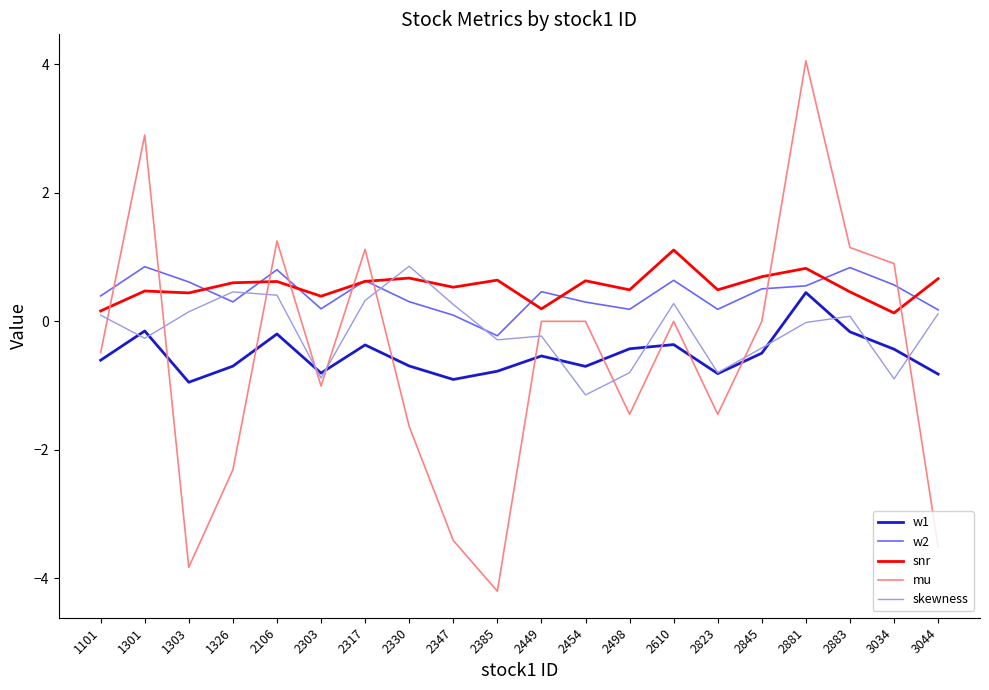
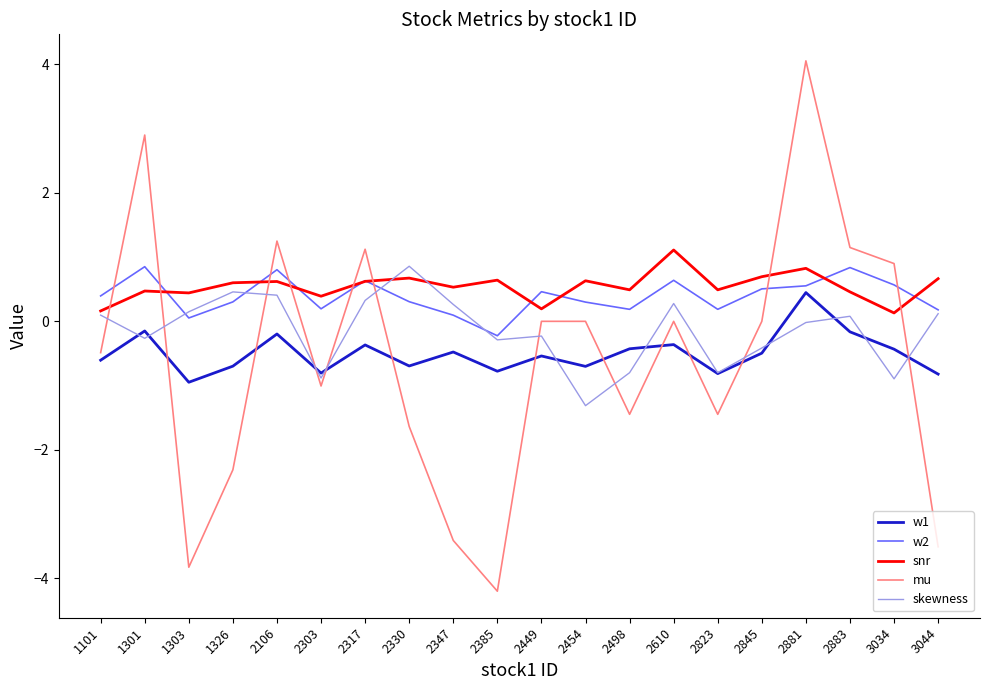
  {
    "w1": {
      "1101": -0.6,
      "1301": -0.1,
      "1303": -0.9,
      "1326": -0.7,
      "2106": -0.2,
      "2303": -0.8,
      "2317": -0.4,
      "2330": -0.7,
-     "2347": -0.9,
+     "2347": -0.5,
      "2385": -0.8,
      "2449": -0.5,
      "2454": -0.7,
      "2498": -0.4,
      "2610": -0.4,
      "2845": -0.5,
      "2881": 0.4,
      "2883": -0.2,
      "3034": -0.4,
      "3044": -0.8
    },
    "w2": {
      "1101": 0.4,
      "1301": 0.9,
-     "1303": 0.6,
+     "1303": 0.1,
      "1326": 0.3,
      "2106": 0.8,
      "2303": 0.2,
      "2330": 0.3,
      "2347": 0.1,
      "2385": -0.2,
      "2449": 0.5,
      "2454": 0.3,
      "2498": 0.2,
      "2610": 0.6,
      "2823": 0.2,
      "2845": 0.5,
      "2881": 0.6,
      "2883": 0.8,
      "3034": 0.6,
      "3044": 0.2
    },
    "snr": {
      "1101": 0.2,
      "1301": 0.5,
      "1303": 0.4,
      "1326": 0.6,
      "2106": 0.6,
      "2303": 0.4,
      "2330": 0.7,
      "2347": 0.5,
      "2385": 0.6,
      "2449": 0.2,
      "2454": 0.6,
      "2498": 0.5,
      "2610": 1.1,
      "2823": 0.5,
      "2845": 0.7,
      "2881": 0.8,
      "2883": 0.5,
      "3034": 0.1,
      "3044": 0.7
    },
    "mu": {
      "1101": -0.5,
      "1301": 2.9,
      "1303": -3.8,
      "1326": -2.3,
      "2106": 1.2,
      "2303": -1.0,
      "2317": 1.1,
      "2330": -1.6,
      "2347": -3.4,
      "2385": -4.2,
      "2449": 0.0,
      "2454": 0.0,
      "2498": -1.4,
      "2610": 0.0,
      "2823": -1.4,
      "2845": 0.0,
      "2881": 4.1,
      "2883": 1.1,
      "3034": 0.9
    },
    "skewness": {
      "1101": 0.1,
      "1301": -0.3,
      "1303": 0.1,
      "1326": 0.5,
      "2106": 0.4,
      "2303": -0.9,
      "2317": 0.3,
      "2330": 0.9,
      "2347": 0.3,
      "2385": -0.3,
      "2449": -0.2,
-     "2454": -1.1,
+     "2454": -1.3,
      "2498": -0.8,
      "2610": 0.3,
      "2845": -0.4,
      "2881": 0.0,
      "2883": 0.1,
      "3034": -0.9,
      "3044": 0.1
    }
  }
